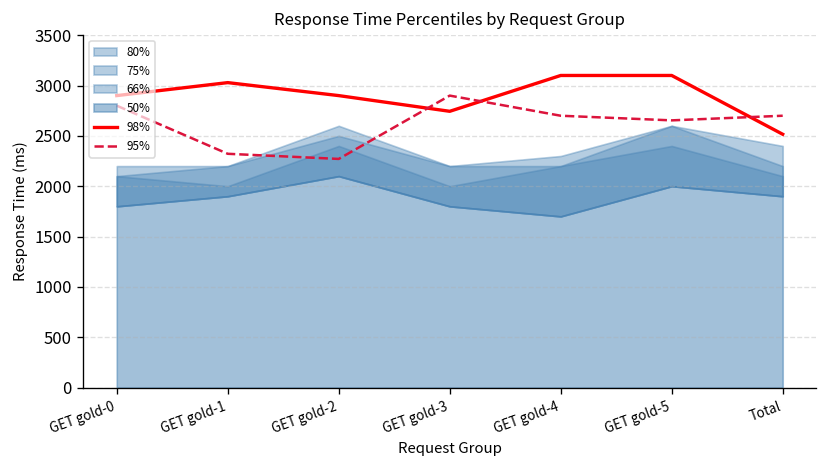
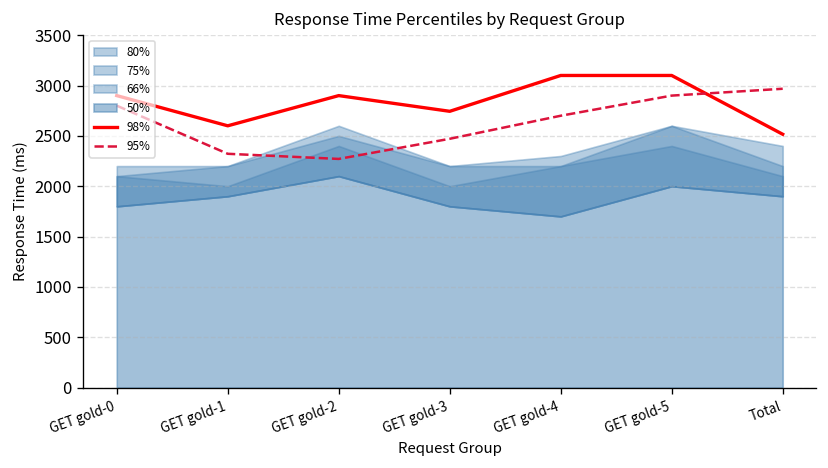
  {
    "98%": {
-     "GET gold-1": 3000,
+     "GET gold-1": 2600,
      "GET gold-2": 2900,
      "GET gold-3": 2700,
      "GET gold-4": 3100,
      "GET gold-5": 3100,
      "Total": 2500
    },
    "95%": {
      "GET gold-1": 2300,
      "GET gold-2": 2300,
-     "GET gold-3": 2900,
+     "GET gold-3": 2500,
      "GET gold-4": 2700,
-     "GET gold-5": 2700,
-     "Total": 2700
+     "GET gold-5": 2900,
+     "Total": 3000
    }
  }
